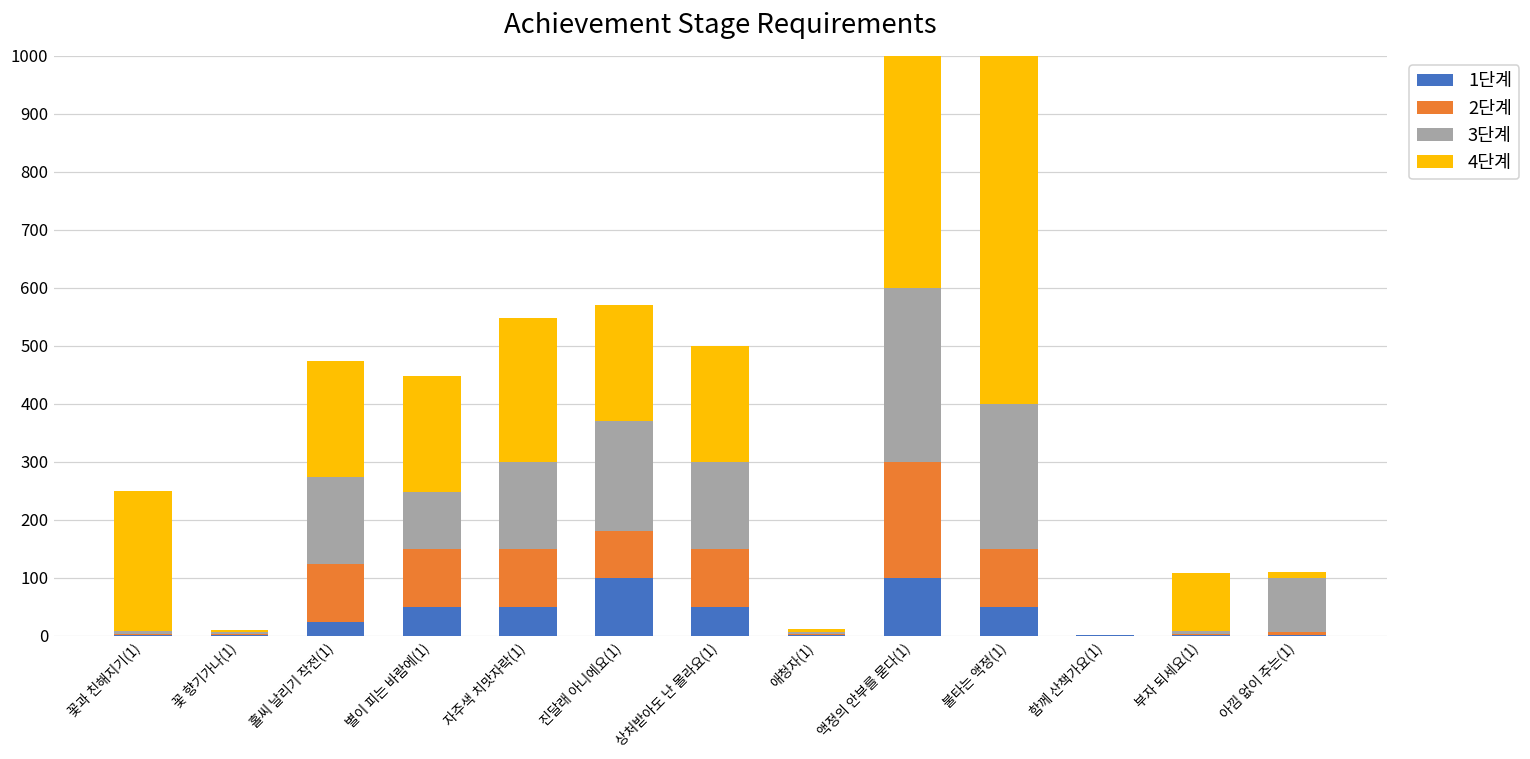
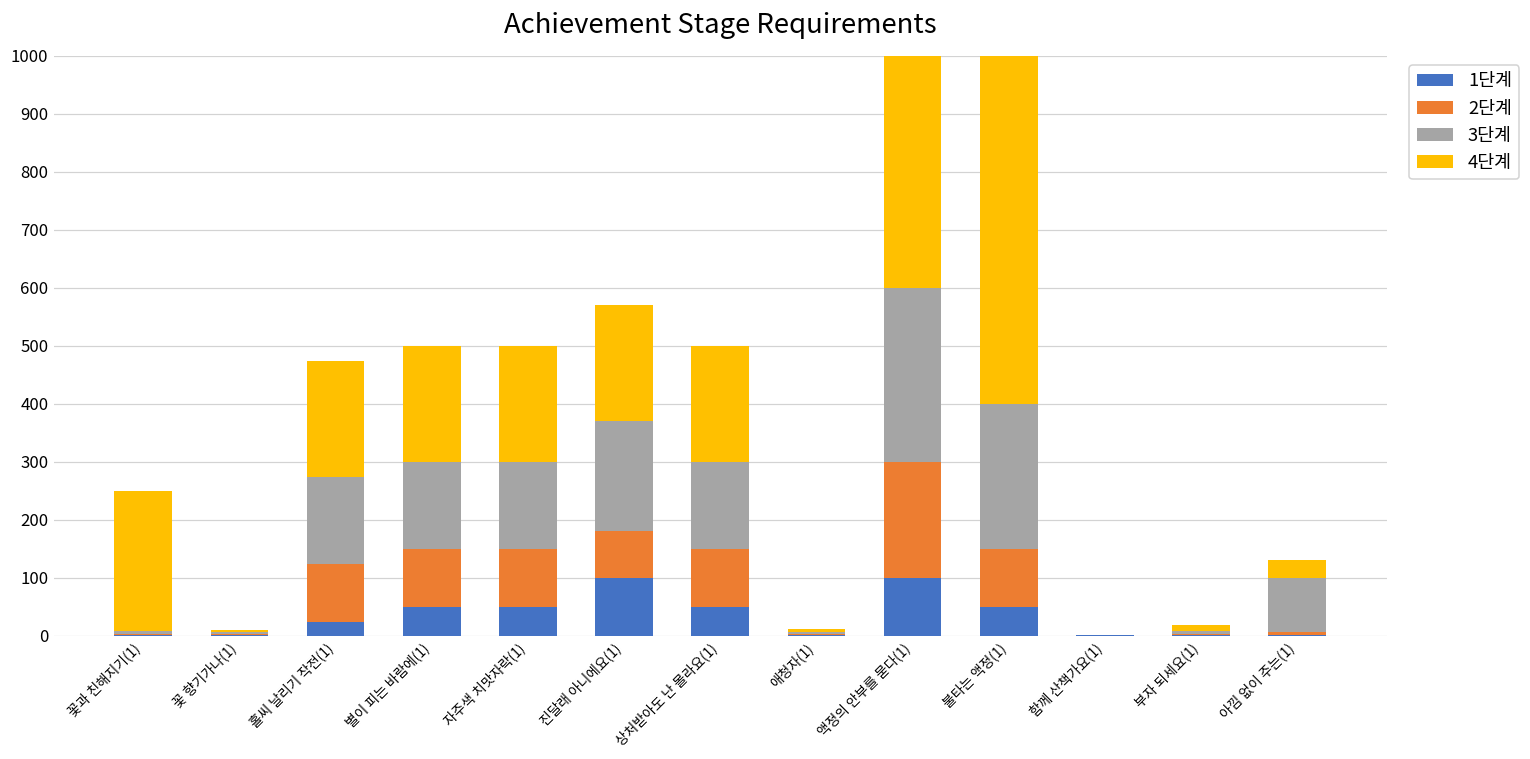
  {
    "1단계": {
      "홀씨 날리기 작전(1)": 20,
      "별이 피는 바람에(1)": 50,
      "자주색 치맛자락(1)": 50,
      "진달래 아니에요(1)": 100,
      "상처받아도 난 몰라요(1)": 50,
      "액정의 안부를 묻다(1)": 100,
      "불타는 액정(1)": 50
    },
    "2단계": {
      "홀씨 날리기 작전(1)": 100,
      "별이 피는 바람에(1)": 100,
      "자주색 치맛자락(1)": 100,
      "진달래 아니에요(1)": 80,
      "상처받아도 난 몰라요(1)": 100,
      "액정의 안부를 묻다(1)": 200,
      "불타는 액정(1)": 100,
      "함께 산책가요(1)": 0,
      "아낌 없이 주는(1)": 10
    },
    "3단계": {
      "꽃과 친해지기(1)": 10,
      "홀씨 날리기 작전(1)": 150,
-     "별이 피는 바람에(1)": 100,
+     "별이 피는 바람에(1)": 150,
      "자주색 치맛자락(1)": 150,
      "진달래 아니에요(1)": 190,
      "상처받아도 난 몰라요(1)": 150,
      "액정의 안부를 묻다(1)": 300,
      "불타는 액정(1)": 250,
      "함께 산책가요(1)": 0,
      "부자 되세요(1)": 10,
      "아낌 없이 주는(1)": 90
    },
    "4단계": {
      "꽃과 친해지기(1)": 240,
      "홀씨 날리기 작전(1)": 200,
      "별이 피는 바람에(1)": 200,
-     "자주색 치맛자락(1)": 250,
+     "자주색 치맛자락(1)": 200,
      "진달래 아니에요(1)": 200,
      "상처받아도 난 몰라요(1)": 200,
      "애청자(1)": 10,
      "액정의 안부를 묻다(1)": 400,
      "함께 산책가요(1)": 0,
-     "부자 되세요(1)": 100,
-     "아낌 없이 주는(1)": 10
+     "부자 되세요(1)": 10,
+     "아낌 없이 주는(1)": 30
    }
  }
